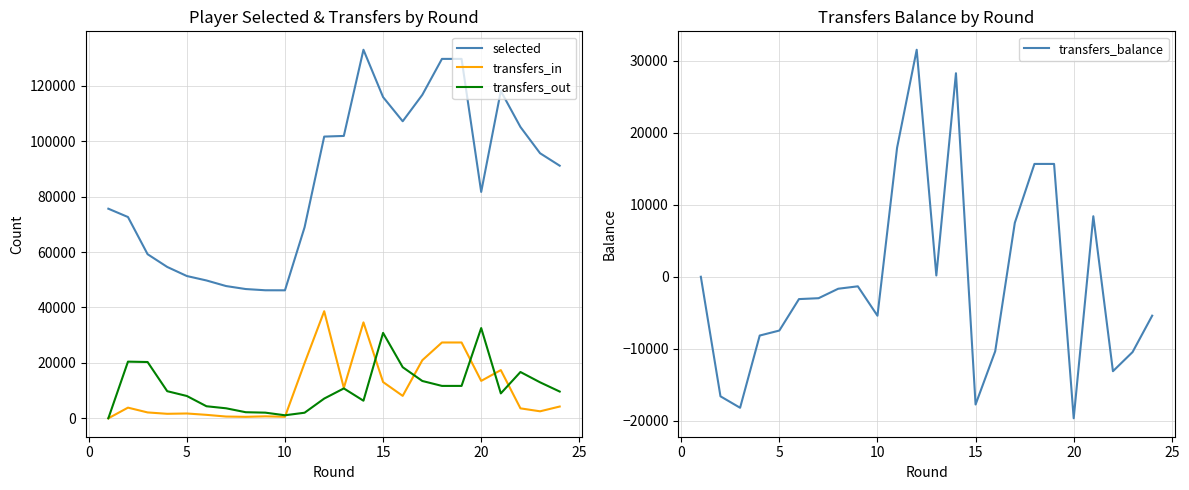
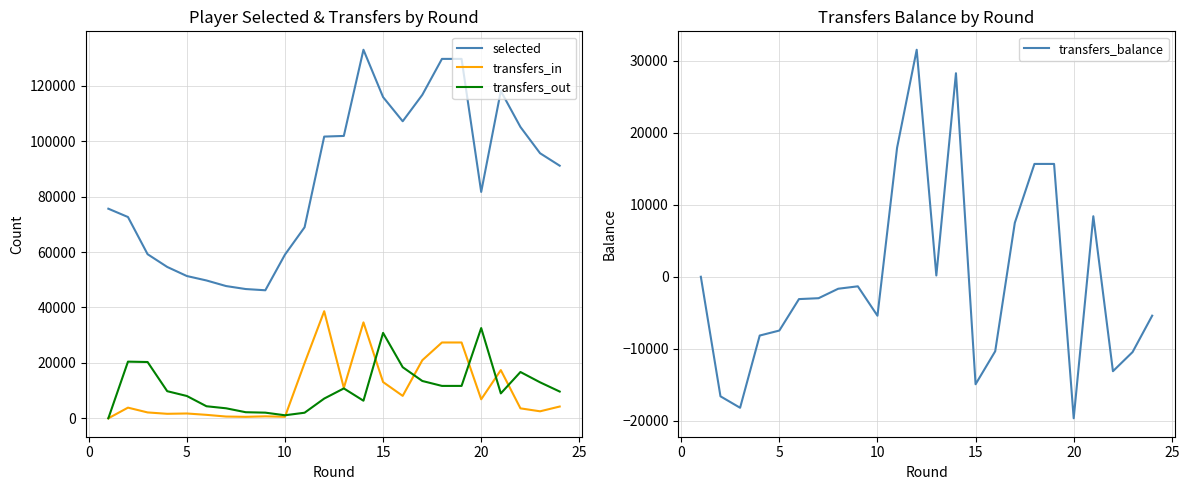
  {
    "Player Selected & Transfers by Round": {
      "selected": {
        "5": 51000,
-       "10": 46000,
+       "10": 59000,
        "15": 116000,
        "20": 82000
      },
      "transfers_in": {
        "5": 2000,
        "15": 13000,
-       "20": 14000
+       "20": 7000
      },
      "transfers_out": {
        "5": 8000,
        "15": 31000,
        "20": 33000
      }
    },
    "Transfers Balance by Round": {
      "5": -7000,
      "10": -5000,
-     "15": -18000,
+     "15": -15000,
      "20": -20000
    }
  }
